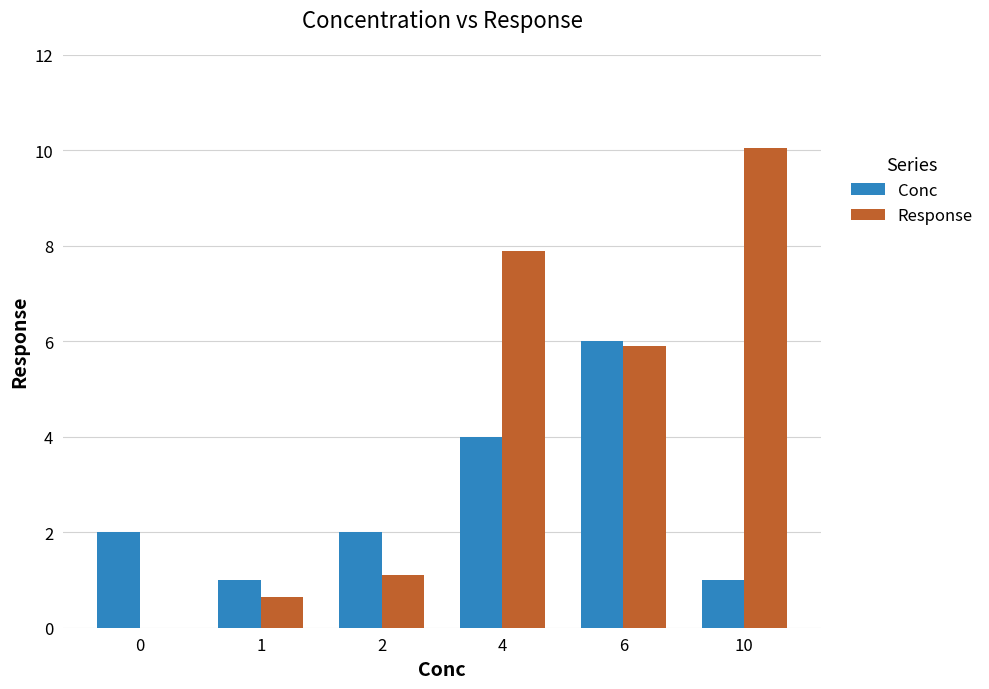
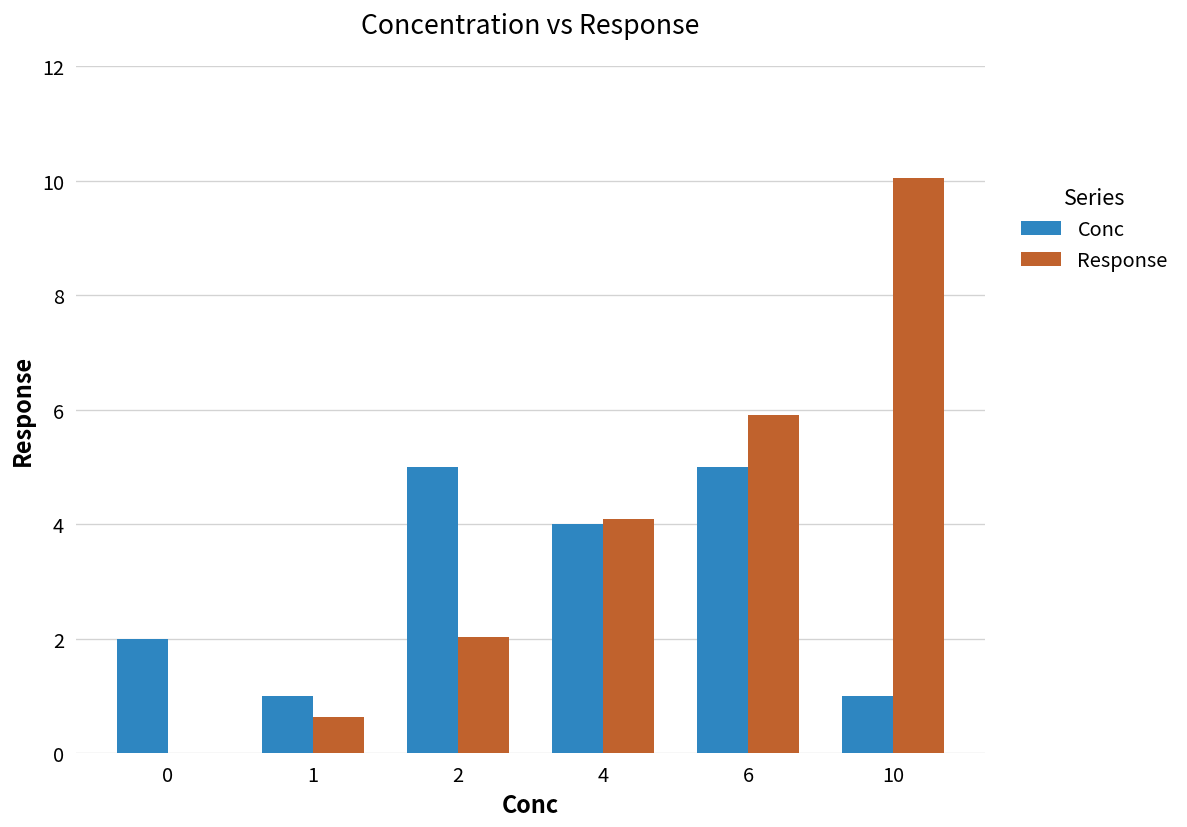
  {
    "Conc": {
      "0": 2,
      "1": 1,
-     "2": 2,
+     "2": 5,
      "4": 4,
-     "6": 6,
+     "6": 5,
      "10": 1
    },
    "Response": {
      "0": 0.0,
      "1": 0.6,
-     "2": 1.1,
-     "4": 7.9,
+     "2": 2.0,
+     "4": 4.1,
      "6": 5.9,
      "10": 10.1
    }
  }
